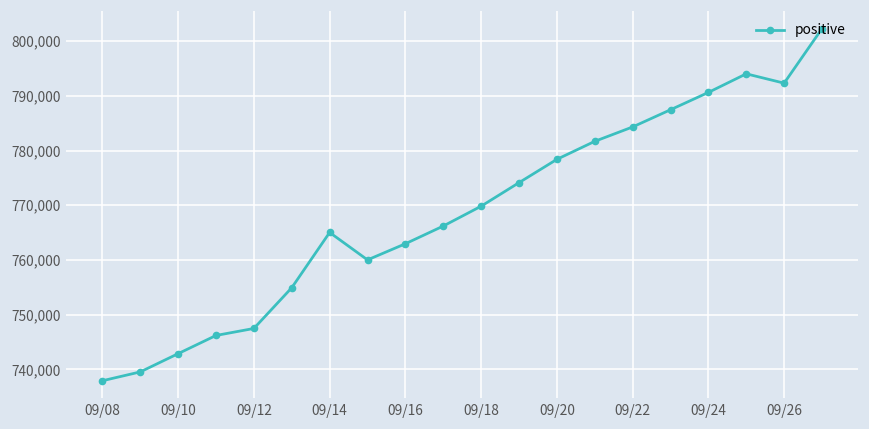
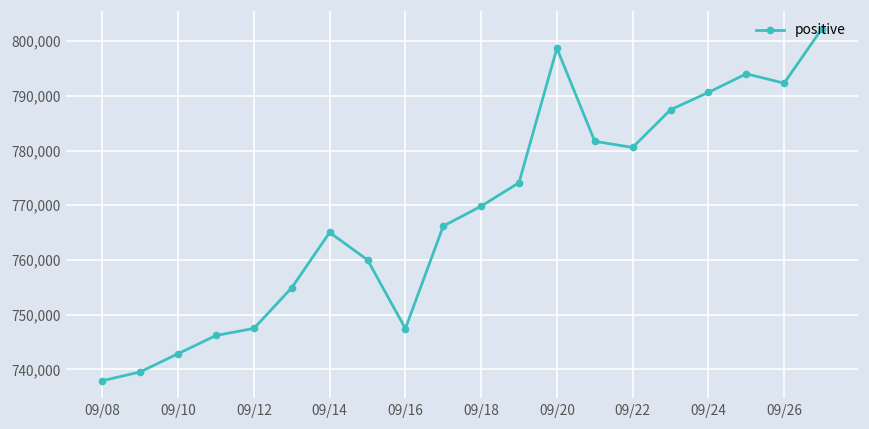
  {
    "09/08": "738,000",
    "09/10": "743,000",
    "09/12": "747,000",
    "09/14": "765,000",
-   "09/16": "763,000",
+   "09/16": "747,000",
    "09/18": "770,000",
-   "09/20": "778,000",
-   "09/22": "784,000",
+   "09/20": "799,000",
+   "09/22": "781,000",
    "09/24": "791,000",
    "09/26": "792,000"
  }
